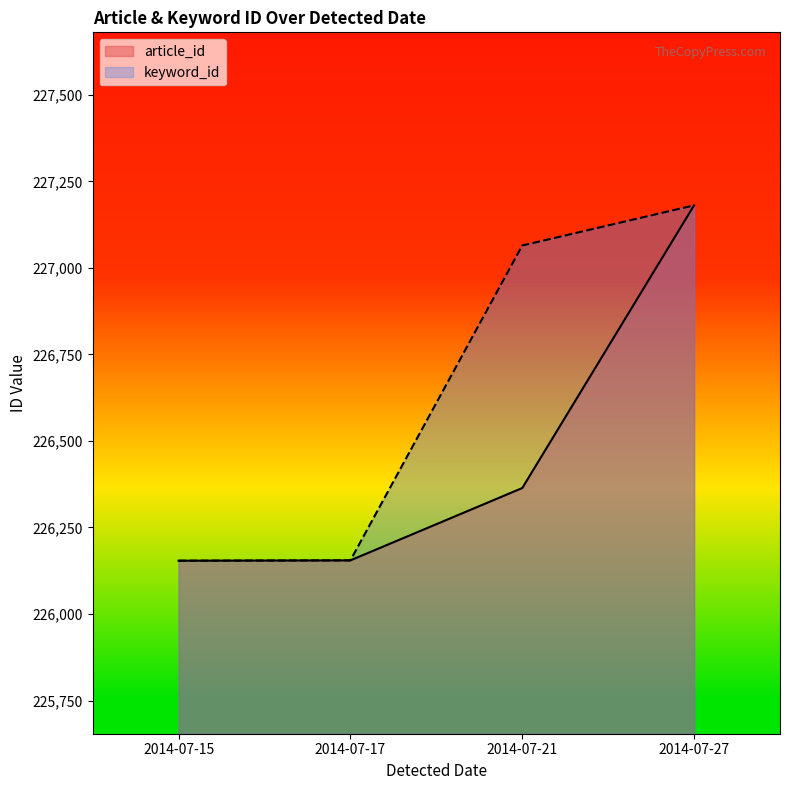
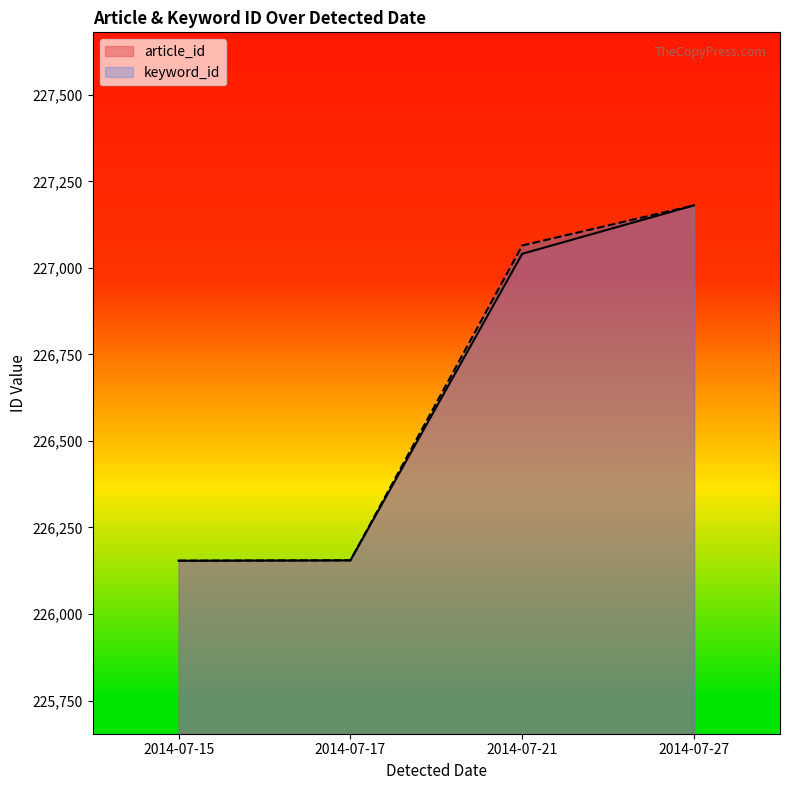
  {
    "article_id": {
-     "2014-07-21": "226,360"
+     "2014-07-21": "227,040"
    },
    "keyword_id": {
      "2014-07-21": "227,070"
    }
  }
